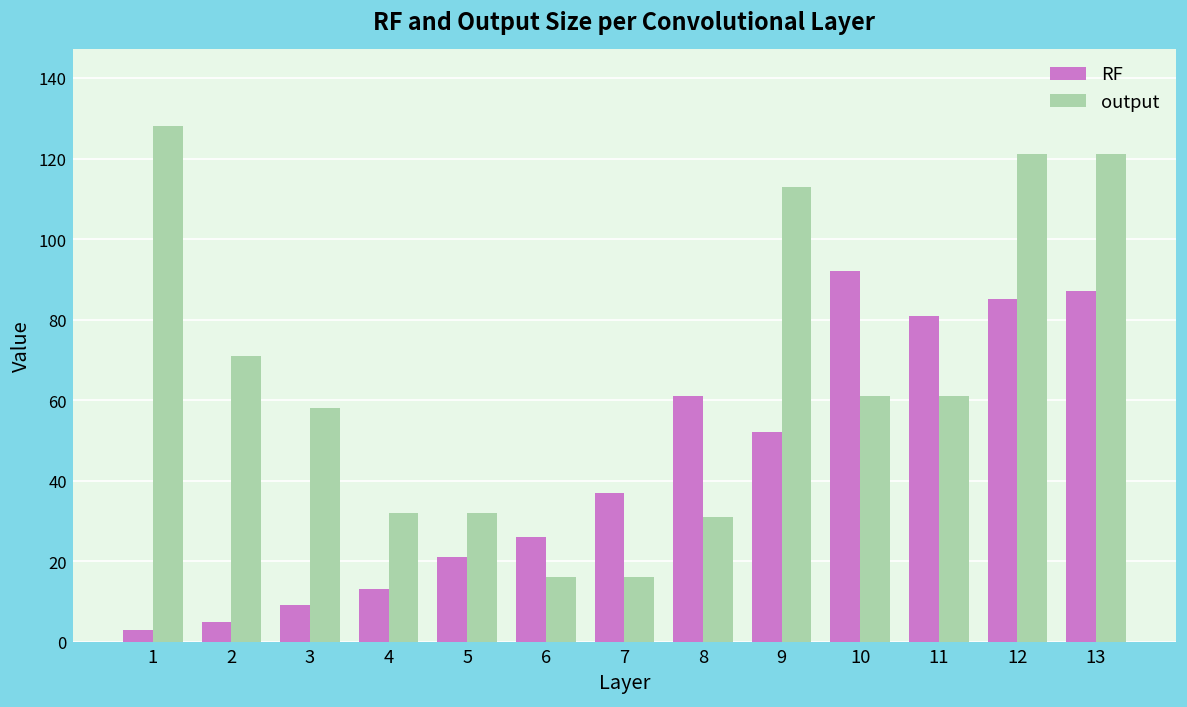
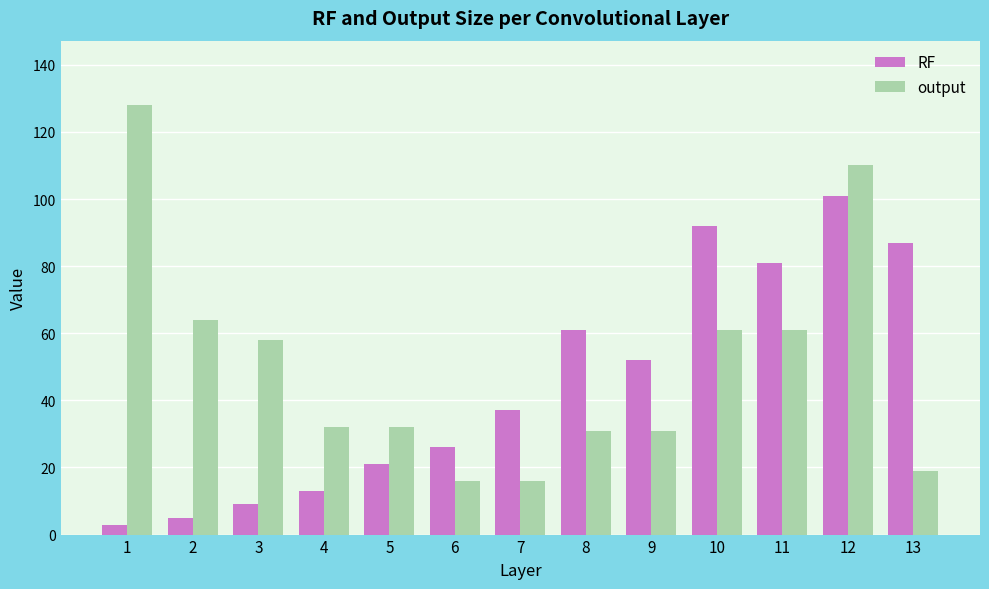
  {
    "RF": {
      "1": 3,
      "2": 5,
      "3": 9,
      "4": 13,
      "5": 21,
      "6": 26,
      "7": 37,
      "8": 61,
      "9": 52,
      "10": 92,
      "11": 81,
-     "12": 85,
+     "12": 101,
      "13": 87
    },
    "output": {
      "1": 128,
-     "2": 71,
+     "2": 64,
      "3": 58,
      "4": 32,
      "5": 32,
      "6": 16,
      "7": 16,
      "8": 31,
-     "9": 113,
+     "9": 31,
      "10": 61,
      "11": 61,
-     "12": 121,
-     "13": 121
+     "12": 110,
+     "13": 19
    }
  }
